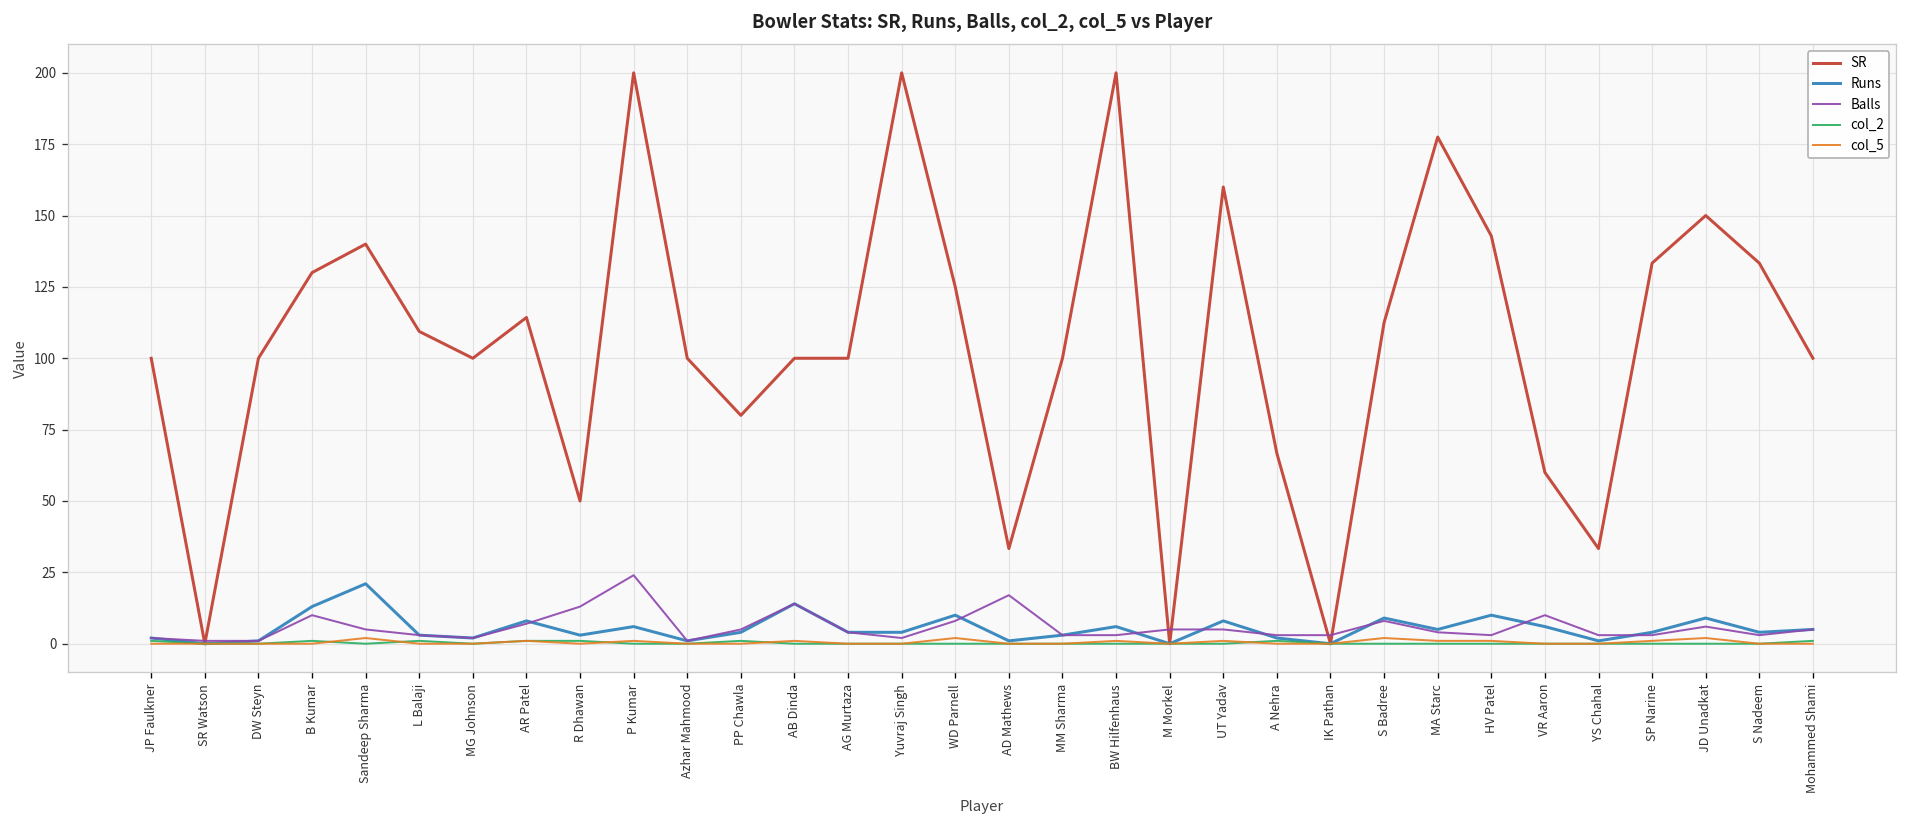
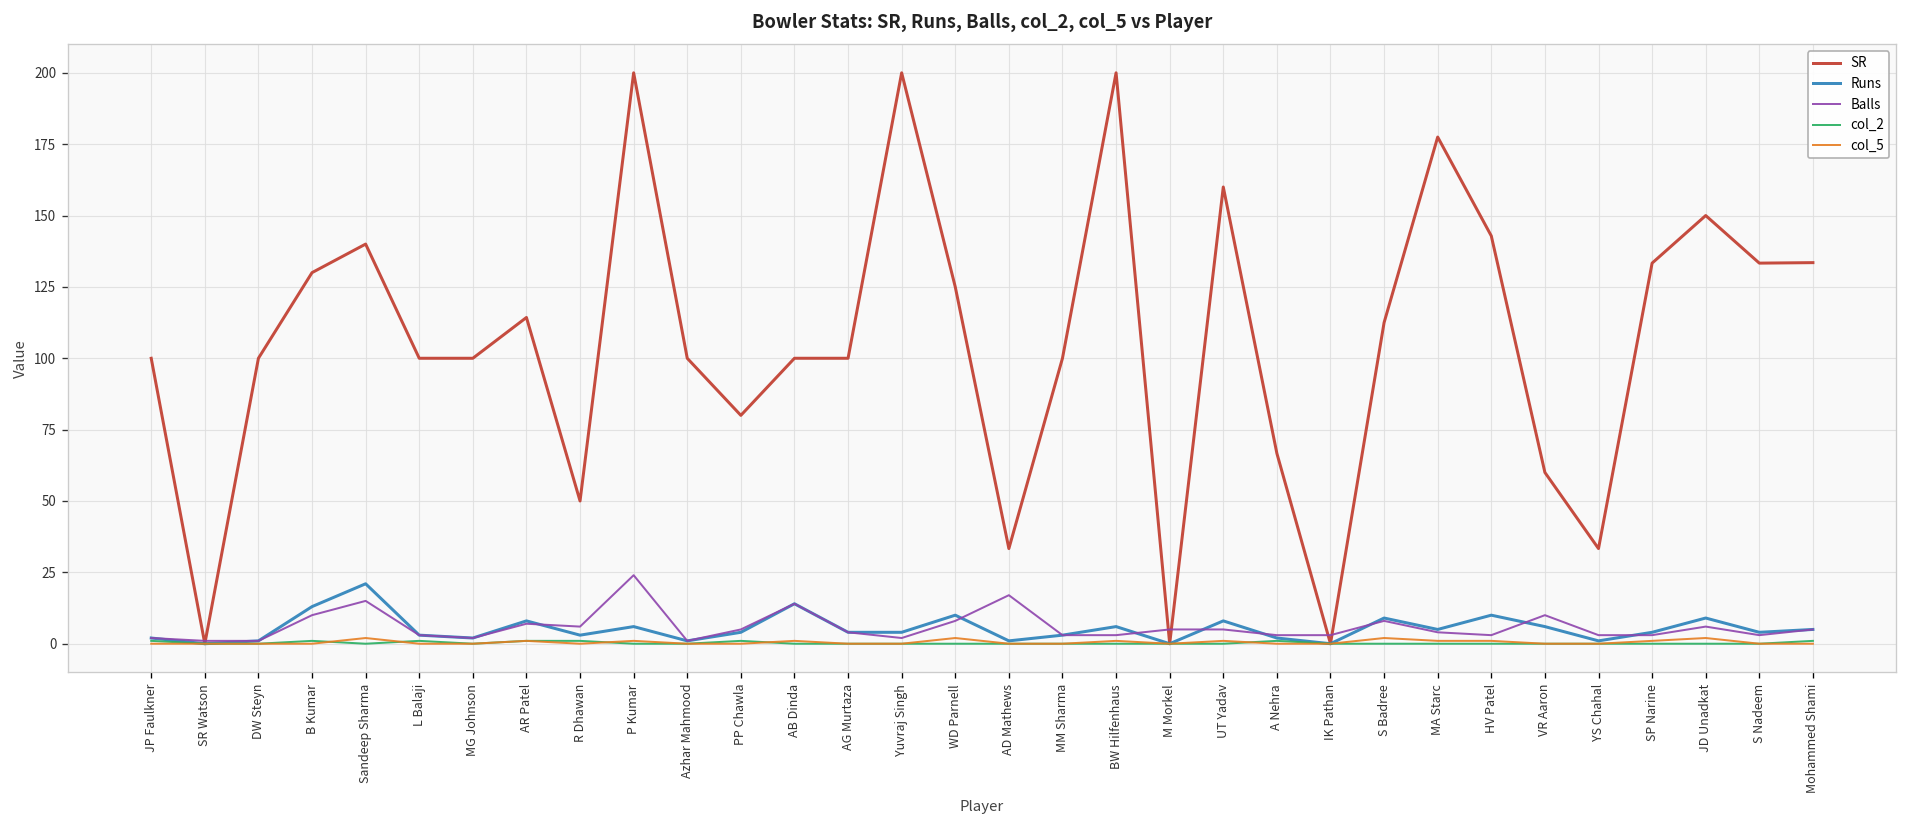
  {
    "SR": {
      "JP Faulkner": 100,
      "DW Steyn": 100,
      "B Kumar": 130,
      "Sandeep Sharma": 140,
-     "L Balaji": 109,
+     "L Balaji": 100,
      "MG Johnson": 100,
      "AR Patel": 114,
      "R Dhawan": 50,
      "P Kumar": 200,
      "Azhar Mahmood": 100,
      "PP Chawla": 80,
      "AB Dinda": 100,
      "AG Murtaza": 100,
      "Yuvraj Singh": 200,
      "WD Parnell": 125,
      "AD Mathews": 33,
      "MM Sharma": 100,
      "BW Hilfenhaus": 200,
      "UT Yadav": 160,
      "A Nehra": 67,
      "S Badree": 113,
      "MA Starc": 178,
      "HV Patel": 143,
      "VR Aaron": 60,
      "YS Chahal": 33,
      "SP Narine": 133,
      "JD Unadkat": 150,
      "S Nadeem": 133,
-     "Mohammed Shami": 100
+     "Mohammed Shami": 134
    },
    "Runs": {
      "B Kumar": 13,
      "Sandeep Sharma": 21,
      "R Dhawan": 3,
      "P Kumar": 6,
      "Yuvraj Singh": 4,
      "WD Parnell": 10,
      "BW Hilfenhaus": 6,
      "UT Yadav": 8,
      "HV Patel": 10,
      "VR Aaron": 6,
      "JD Unadkat": 9
    },
    "Balls": {
      "B Kumar": 10,
-     "Sandeep Sharma": 5,
-     "R Dhawan": 13,
+     "Sandeep Sharma": 15,
+     "R Dhawan": 6,
      "P Kumar": 24,
      "Yuvraj Singh": 2,
      "WD Parnell": 8,
      "AD Mathews": 17,
      "BW Hilfenhaus": 3,
      "M Morkel": 5,
      "UT Yadav": 5,
      "IK Pathan": 3,
      "HV Patel": 3,
      "VR Aaron": 10,
      "YS Chahal": 3,
      "JD Unadkat": 6
    },
    "col_2": {
      "Sandeep Sharma": 0,
      "WD Parnell": 0,
      "S Badree": 0,
      "JD Unadkat": 0
    },
    "col_5": {
      "Sandeep Sharma": 2,
      "WD Parnell": 2,
      "S Badree": 2,
      "JD Unadkat": 2
    }
  }
